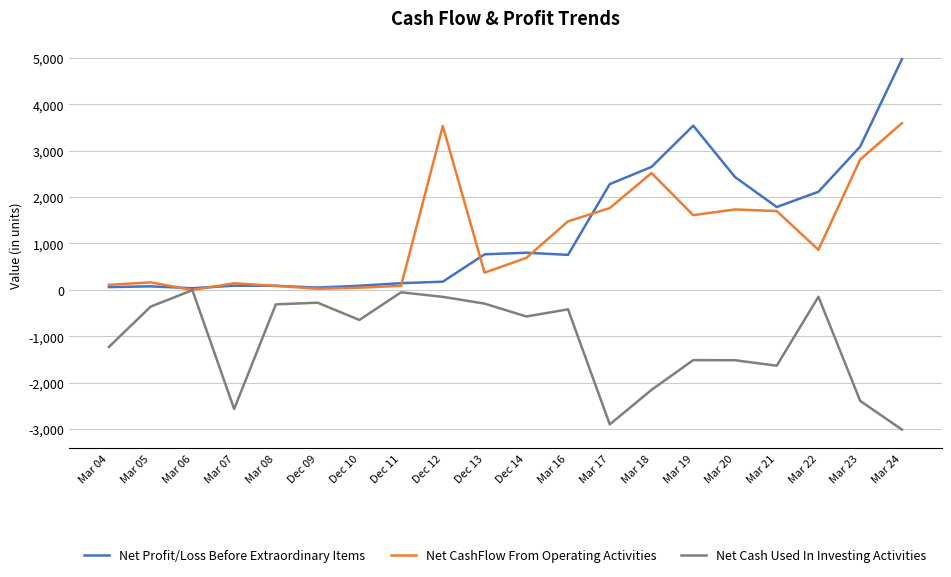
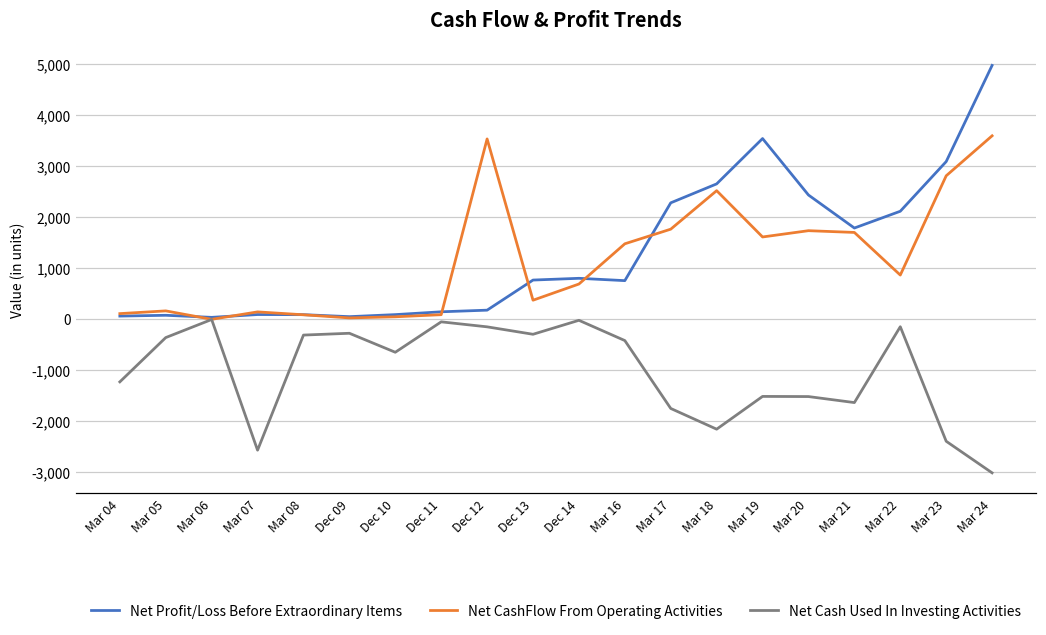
  {
    "Net Profit/Loss Before Extraordinary Items": {
      "Mar 05": "100",
      "Dec 11": "100",
      "Dec 12": "200",
      "Dec 13": "800",
      "Dec 14": "800",
      "Mar 16": "800",
      "Mar 17": "2,300",
      "Mar 18": "2,600",
      "Mar 19": "3,500",
      "Mar 20": "2,400",
      "Mar 21": "1,800",
      "Mar 22": "2,100",
      "Mar 23": "3,100",
      "Mar 24": "5,000"
    },
    "Net CashFlow From Operating Activities": {
      "Mar 05": "200",
      "Dec 11": "100",
      "Dec 12": "3,500",
      "Dec 13": "400",
      "Dec 14": "700",
      "Mar 16": "1,500",
      "Mar 17": "1,800",
      "Mar 18": "2,500",
      "Mar 19": "1,600",
      "Mar 20": "1,700",
      "Mar 21": "1,700",
      "Mar 22": "900",
      "Mar 23": "2,800",
      "Mar 24": "3,600"
    },
    "Net Cash Used In Investing Activities": {
      "Mar 04": "-1,200",
      "Mar 05": "-400",
      "Mar 07": "-2,600",
      "Mar 08": "-300",
      "Dec 09": "-300",
      "Dec 10": "-700",
      "Dec 11": "-100",
      "Dec 12": "-200",
      "Dec 13": "-300",
-     "Dec 14": "-600",
+     "Dec 14": "0",
      "Mar 16": "-400",
-     "Mar 17": "-2,900",
+     "Mar 17": "-1,800",
      "Mar 18": "-2,200",
      "Mar 19": "-1,500",
      "Mar 20": "-1,500",
      "Mar 21": "-1,600",
      "Mar 22": "-200",
      "Mar 23": "-2,400",
      "Mar 24": "-3,000"
    }
  }
